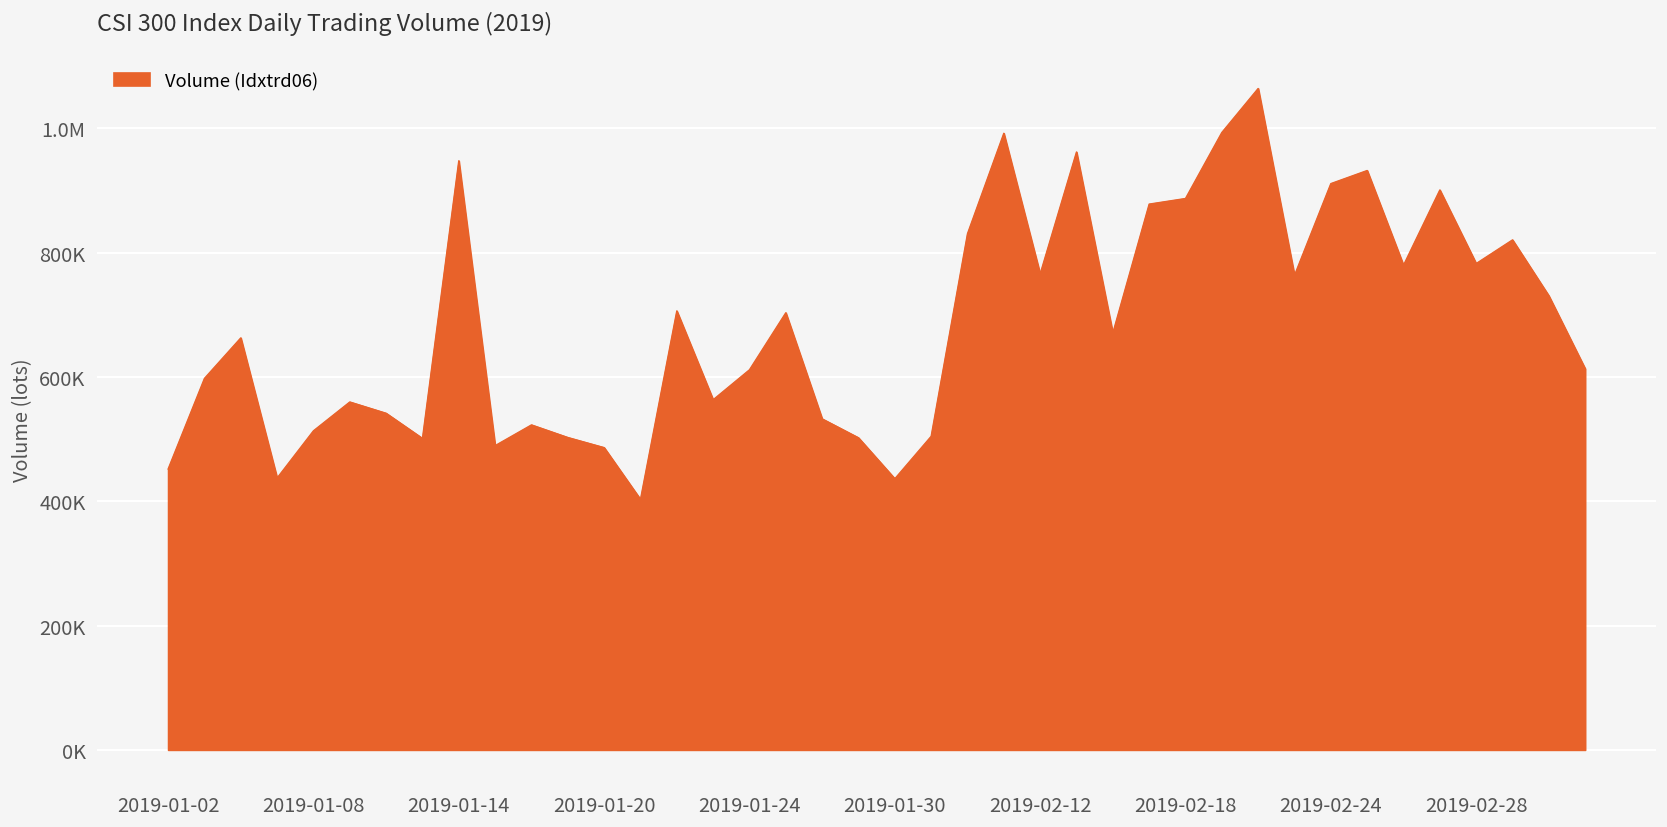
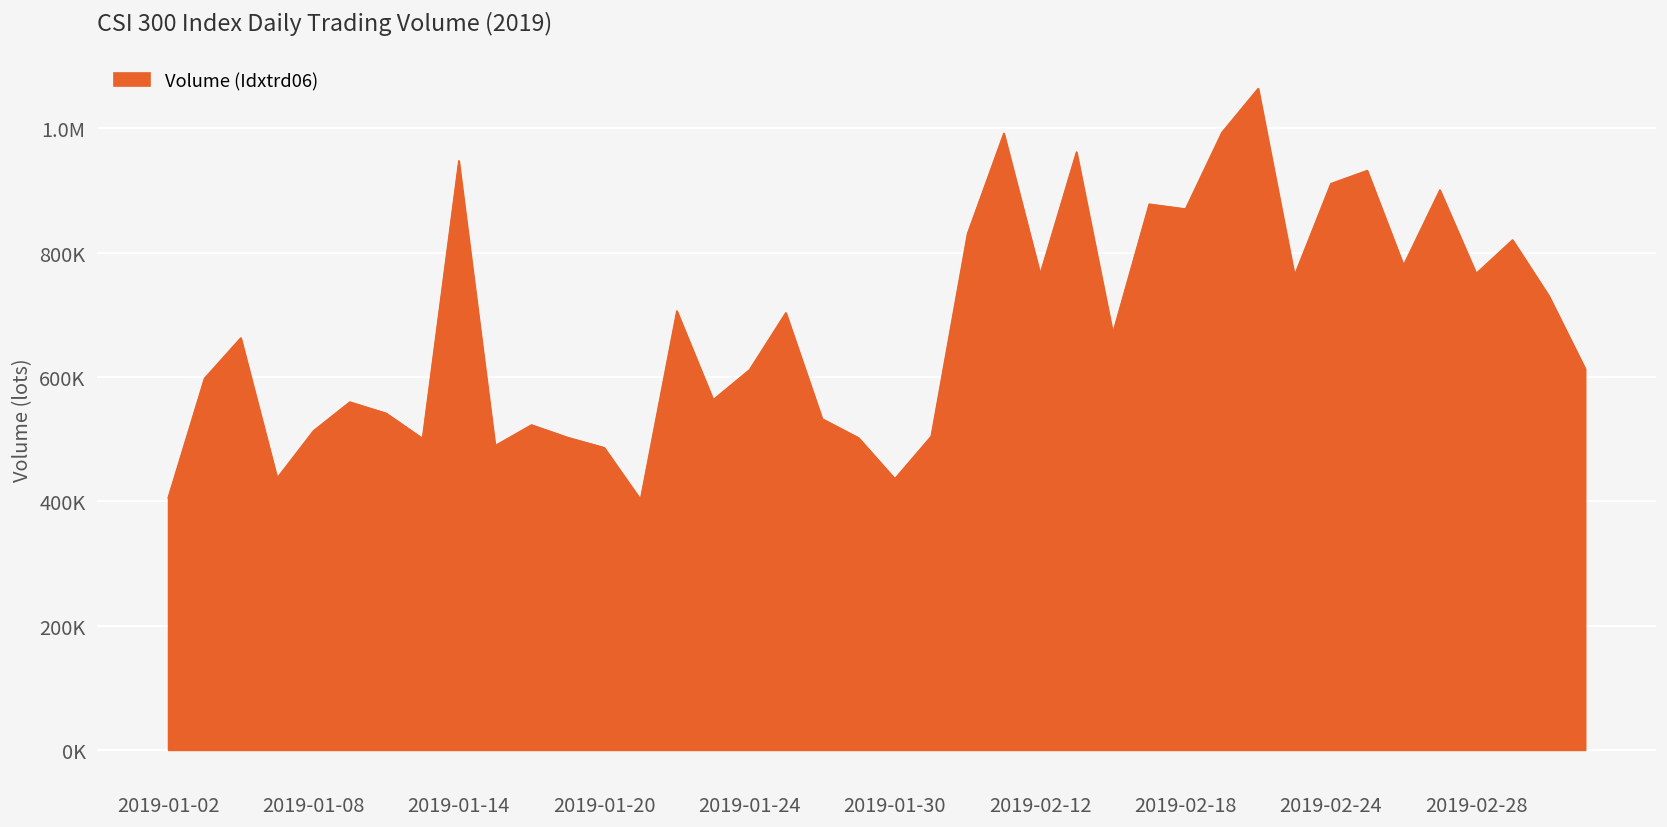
  {
-   "2019-01-02": 450000,
+   "2019-01-02": 410000,
    "2019-01-08": 510000,
    "2019-01-14": 950000,
    "2019-01-20": 490000,
    "2019-01-24": 610000,
    "2019-01-30": 440000,
    "2019-02-12": 770000,
-   "2019-02-18": 890000,
+   "2019-02-18": 870000,
    "2019-02-24": 910000,
-   "2019-02-28": 780000
+   "2019-02-28": 770000
  }
